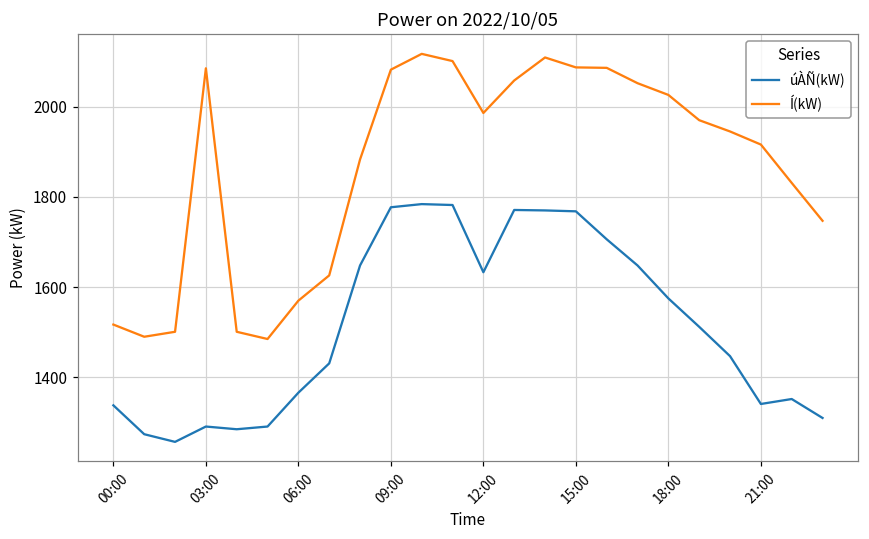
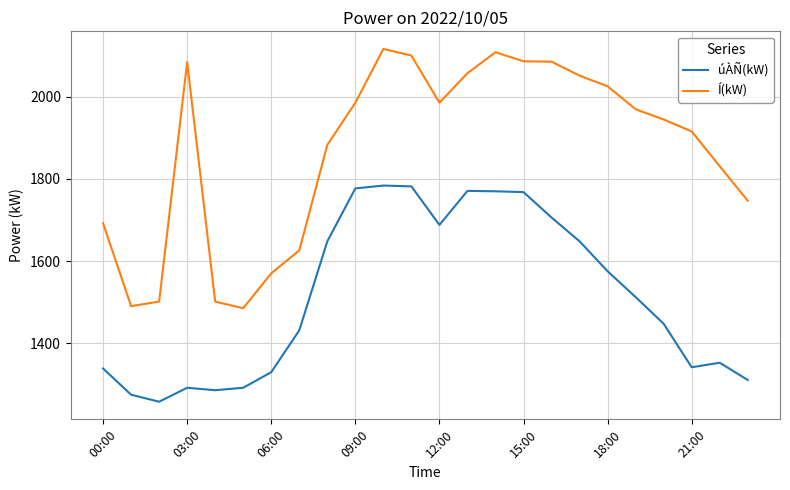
  {
    "úÀÑ(kW)": {
      "00:00": 1340,
      "03:00": 1290,
-     "06:00": 1370,
+     "06:00": 1330,
      "09:00": 1780,
-     "12:00": 1630,
+     "12:00": 1690,
      "15:00": 1770,
      "18:00": 1580,
      "21:00": 1340
    },
    "Í(kW)": {
-     "00:00": 1520,
+     "00:00": 1690,
      "03:00": 2090,
      "06:00": 1570,
-     "09:00": 2080,
+     "09:00": 1990,
      "12:00": 1990,
      "15:00": 2090,
      "18:00": 2030,
      "21:00": 1920
    }
  }
